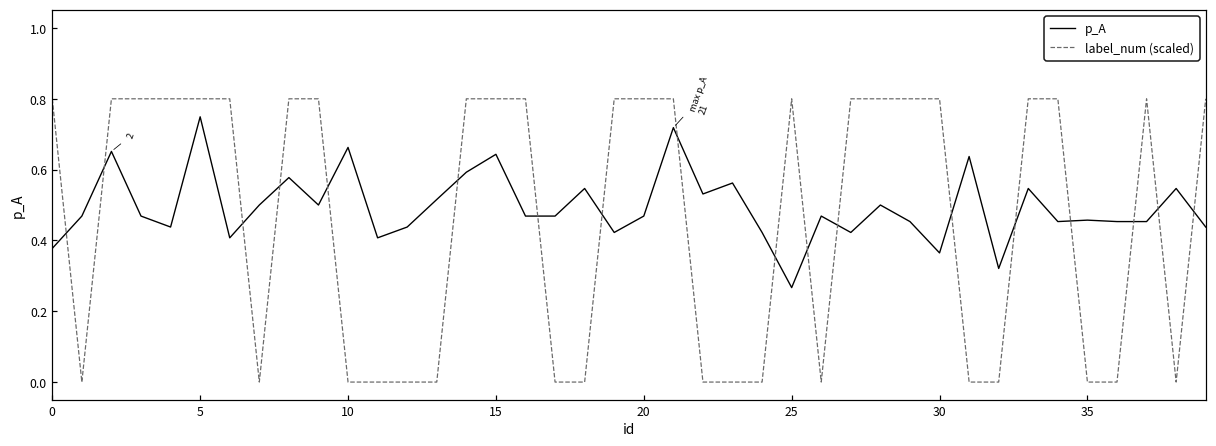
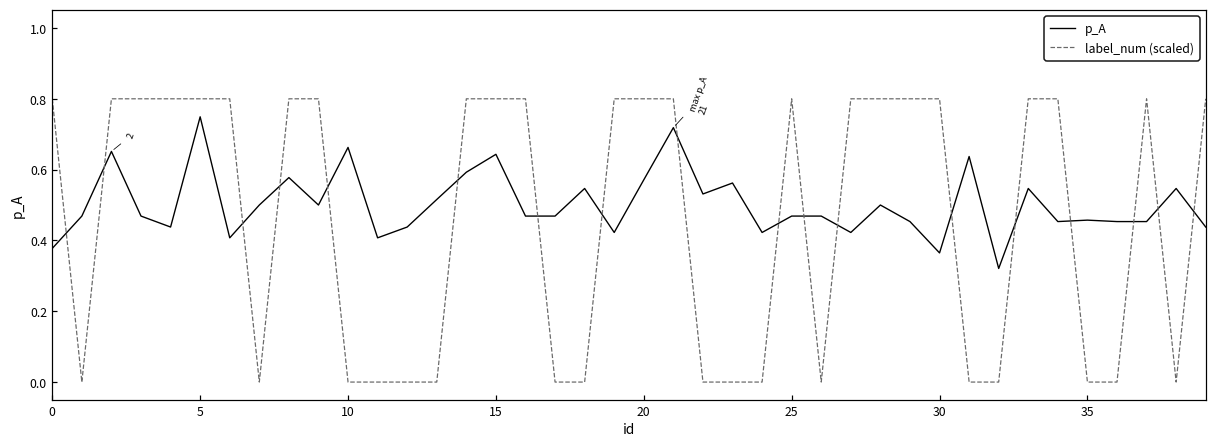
  {
    "p_A": {
      "0": 0.38,
      "5": 0.75,
      "10": 0.66,
      "15": 0.64,
-     "20": 0.47,
-     "25": 0.27,
+     "20": 0.57,
+     "25": 0.47,
      "30": 0.36,
      "35": 0.46
    },
    "label_num (scaled)": {
      "0": 0.80,
      "5": 0.80,
      "10": 0.00,
      "15": 0.80,
      "20": 0.80,
      "25": 0.80,
      "30": 0.80,
      "35": 0.00
    }
  }
